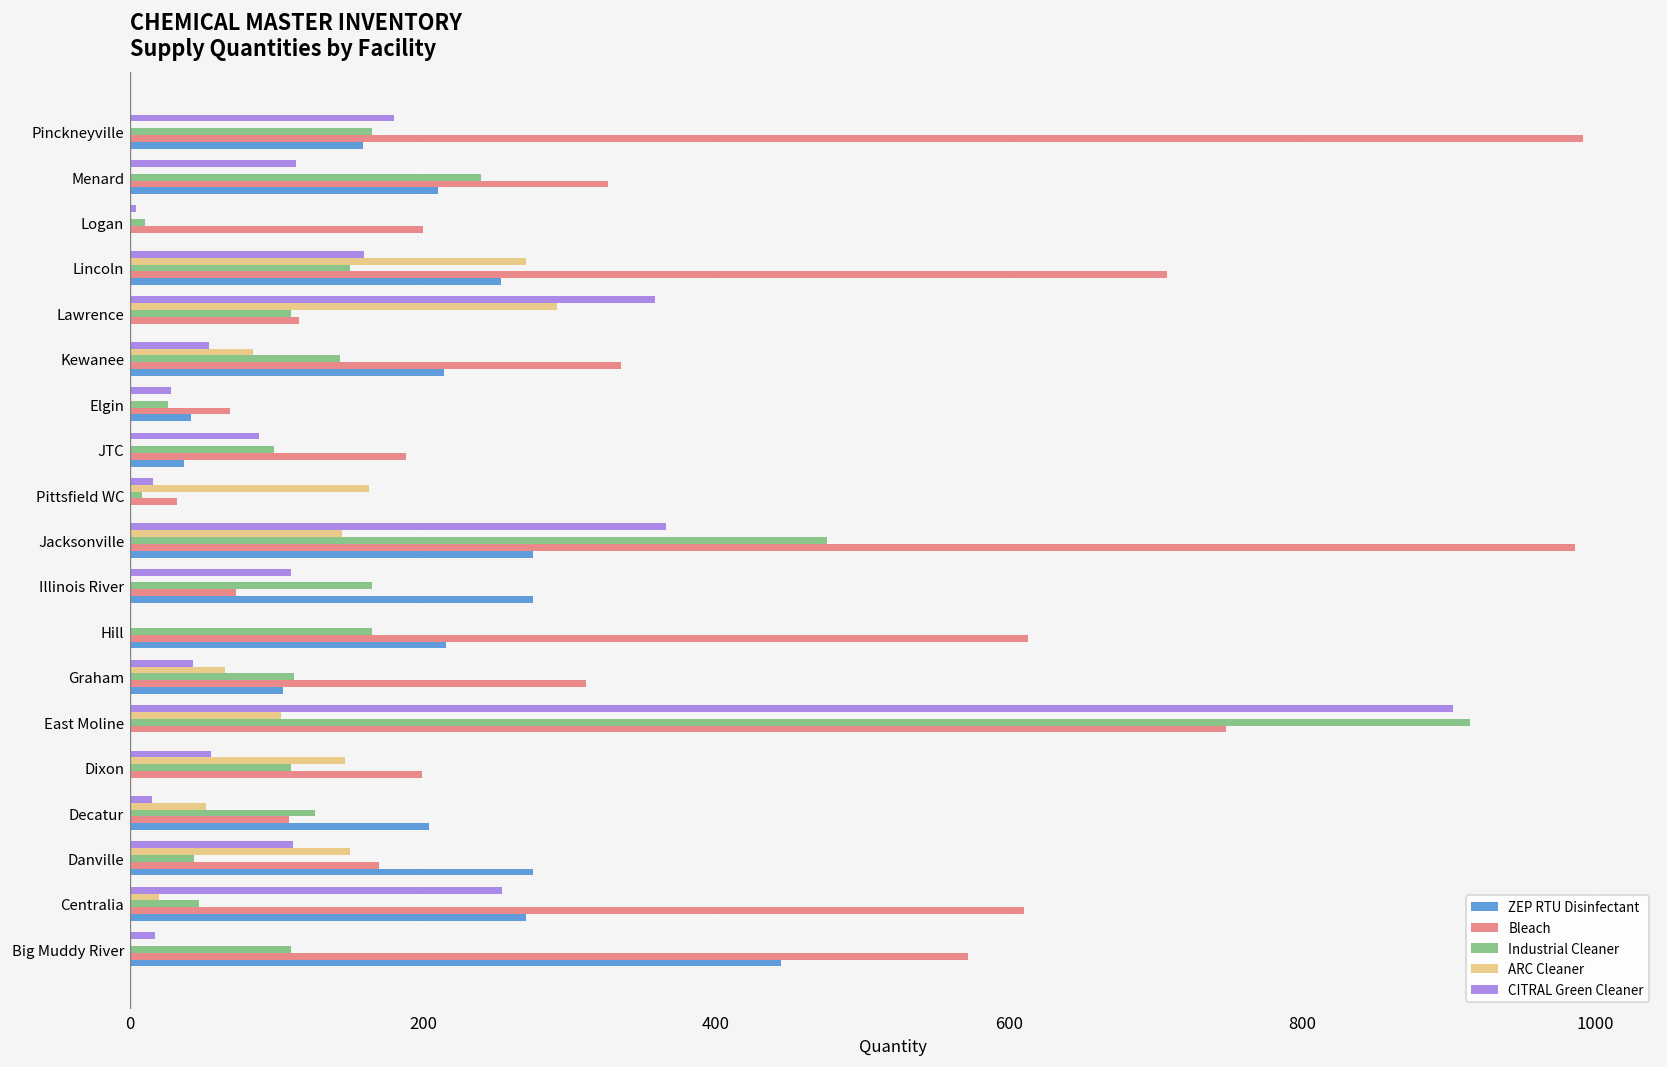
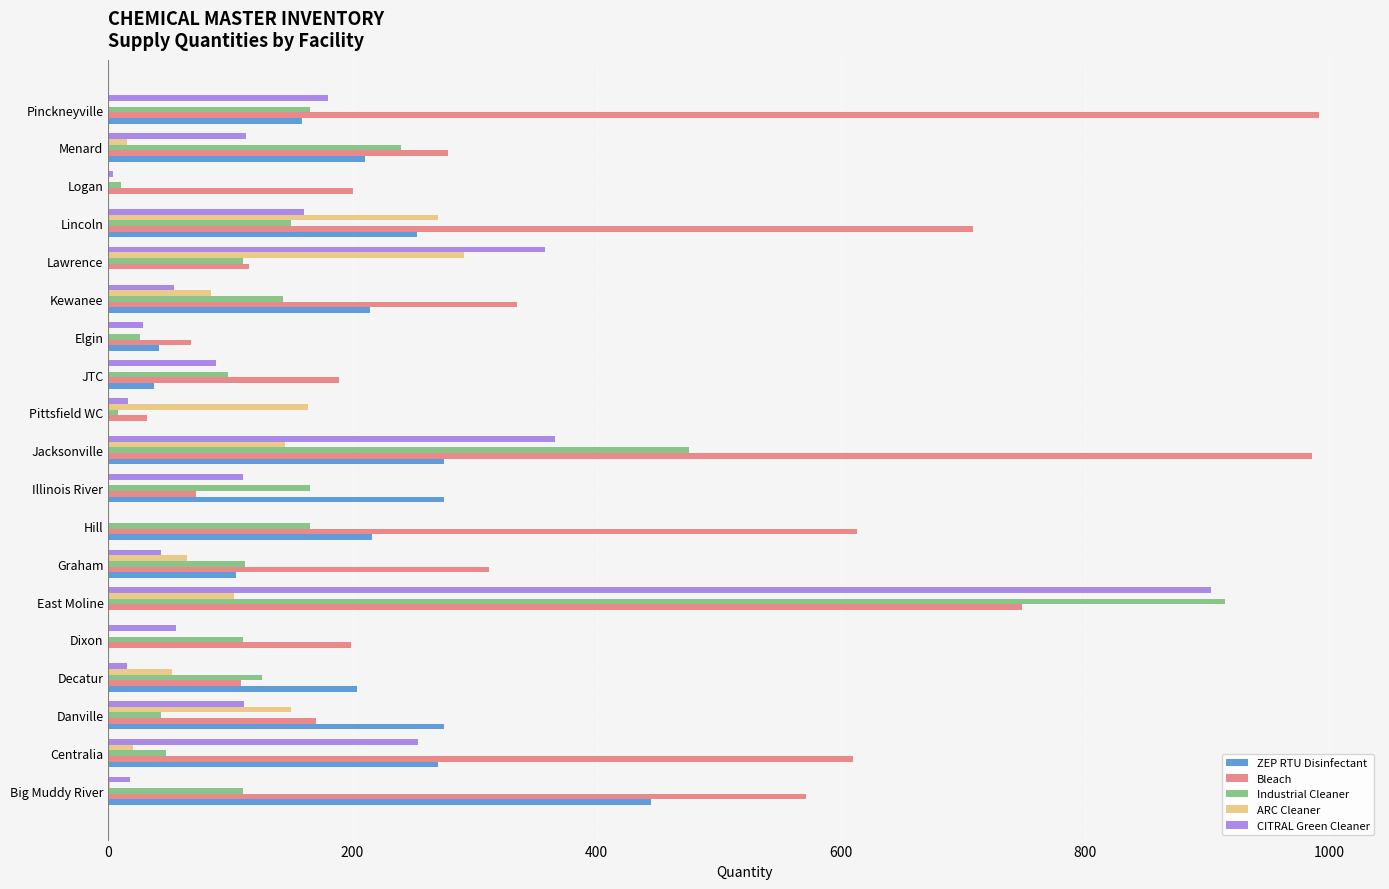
  {
    "ZEP RTU Disinfectant": {
      "Pinckneyville": 159,
      "Menard": 210,
      "Logan": 0,
      "Lincoln": 253,
      "Lawrence": 0,
      "Kewanee": 214,
      "Elgin": 42,
      "JTC": 37,
      "Pittsfield WC": 0,
      "Jacksonville": 275,
      "Illinois River": 275,
      "Hill": 216,
      "Graham": 105,
      "East Moline": 0,
      "Dixon": 0,
      "Decatur": 204,
      "Danville": 275,
      "Centralia": 270,
      "Big Muddy River": 444
    },
    "Bleach": {
      "Pinckneyville": 992,
-     "Menard": 326,
+     "Menard": 278,
      "Logan": 200,
      "Lincoln": 708,
      "Lawrence": 115,
      "Kewanee": 335,
      "Elgin": 68,
      "JTC": 189,
      "Pittsfield WC": 32,
      "Jacksonville": 986,
      "Illinois River": 72,
      "Hill": 613,
      "Graham": 312,
      "East Moline": 748,
      "Dixon": 199,
      "Decatur": 109,
      "Danville": 170,
      "Centralia": 610,
      "Big Muddy River": 572
    },
    "Industrial Cleaner": {
      "Pinckneyville": 165,
      "Menard": 240,
      "Logan": 10,
      "Lincoln": 150,
      "Lawrence": 110,
      "Kewanee": 143,
      "Elgin": 26,
      "JTC": 98,
      "Pittsfield WC": 8,
      "Jacksonville": 476,
      "Illinois River": 165,
      "Hill": 165,
      "Graham": 112,
      "East Moline": 915,
      "Dixon": 110,
      "Decatur": 126,
      "Danville": 44,
      "Centralia": 47,
      "Big Muddy River": 110
    },
    "ARC Cleaner": {
      "Pinckneyville": 0,
-     "Menard": 0,
+     "Menard": 16,
      "Logan": 0,
      "Lincoln": 270,
      "Lawrence": 291,
      "Kewanee": 84,
      "Elgin": 0,
      "JTC": 0,
      "Pittsfield WC": 163,
      "Jacksonville": 145,
      "Illinois River": 0,
      "Hill": 0,
      "Graham": 65,
      "East Moline": 103,
-     "Dixon": 147,
+     "Dixon": 0,
      "Decatur": 52,
      "Danville": 150,
      "Centralia": 20
    },
    "CITRAL Green Cleaner": {
      "Pinckneyville": 180,
      "Menard": 113,
      "Logan": 4,
      "Lincoln": 160,
      "Lawrence": 358,
      "Kewanee": 54,
      "Elgin": 28,
      "JTC": 88,
      "Pittsfield WC": 16,
      "Jacksonville": 366,
      "Illinois River": 110,
      "Hill": 0,
      "Graham": 43,
      "East Moline": 903,
      "Dixon": 55,
      "Decatur": 15,
      "Danville": 111,
      "Centralia": 254,
      "Big Muddy River": 17
    }
  }
